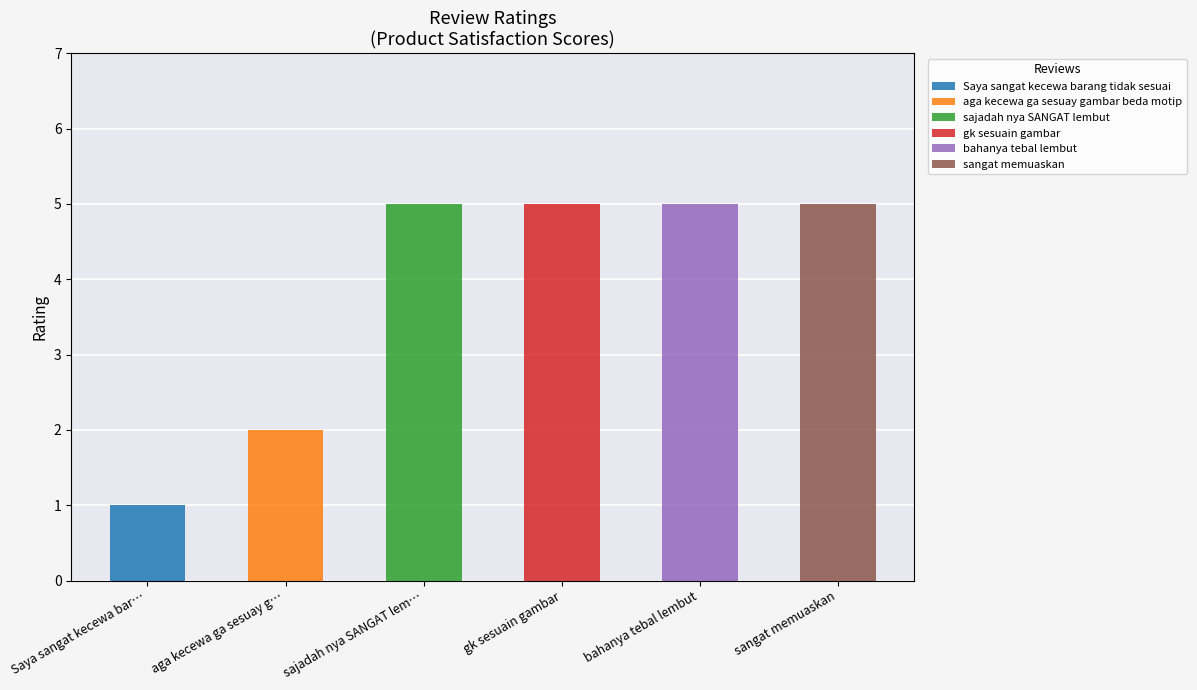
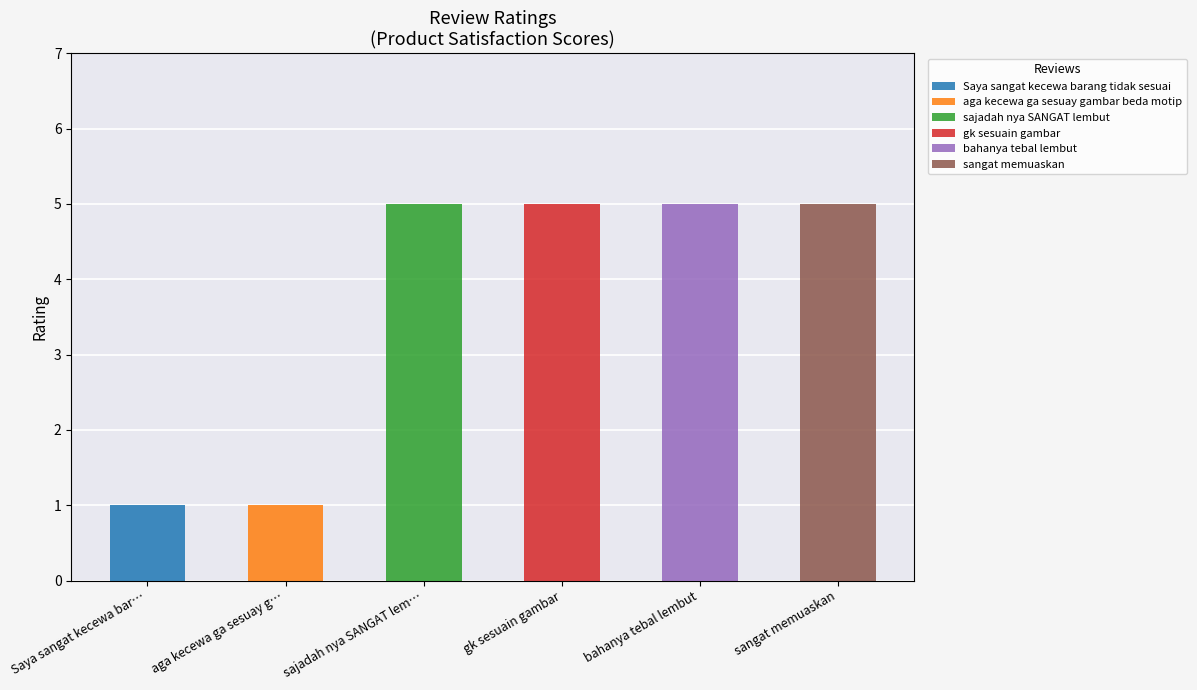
  {
    "Saya sangat kecewa bar…": 1,
-   "aga kecewa ga sesuay g…": 2,
+   "aga kecewa ga sesuay g…": 1,
    "sajadah nya SANGAT lem…": 5,
    "gk sesuain gambar": 5,
    "bahanya tebal lembut": 5,
    "sangat memuaskan": 5
  }
